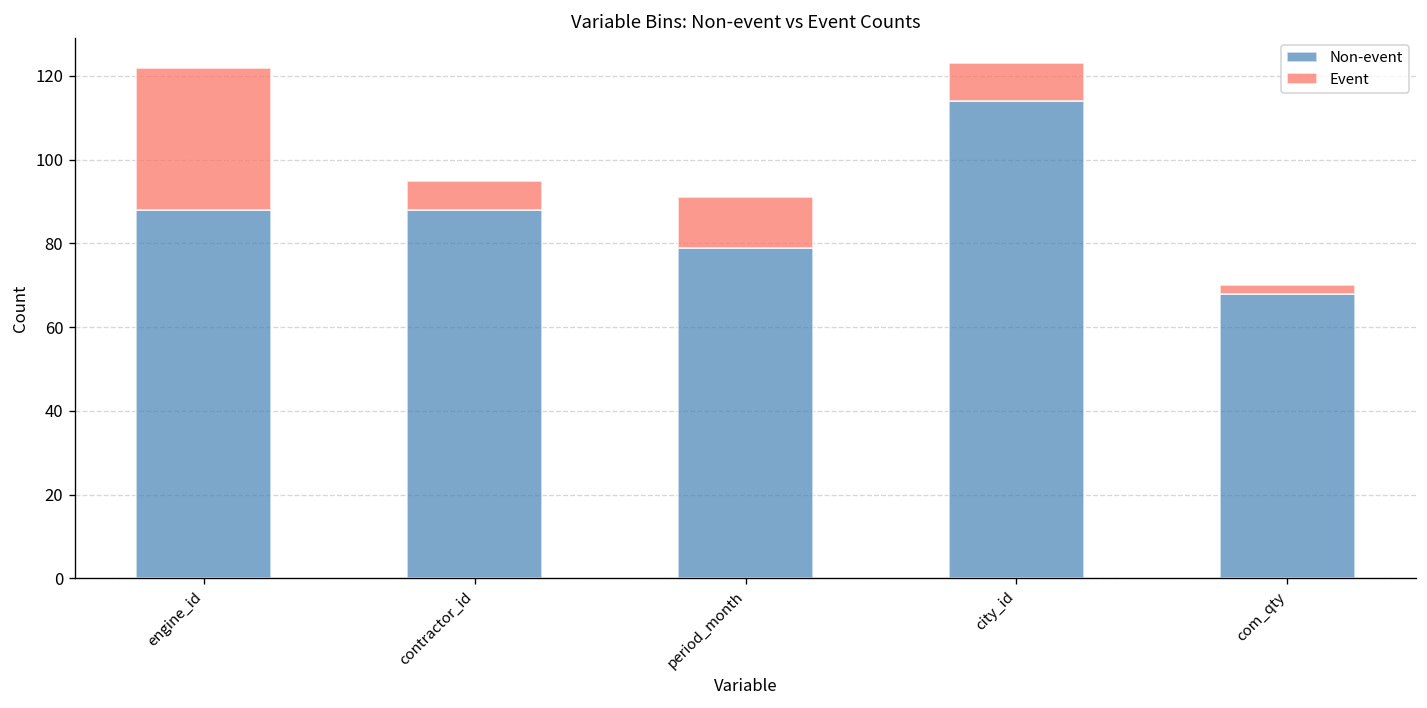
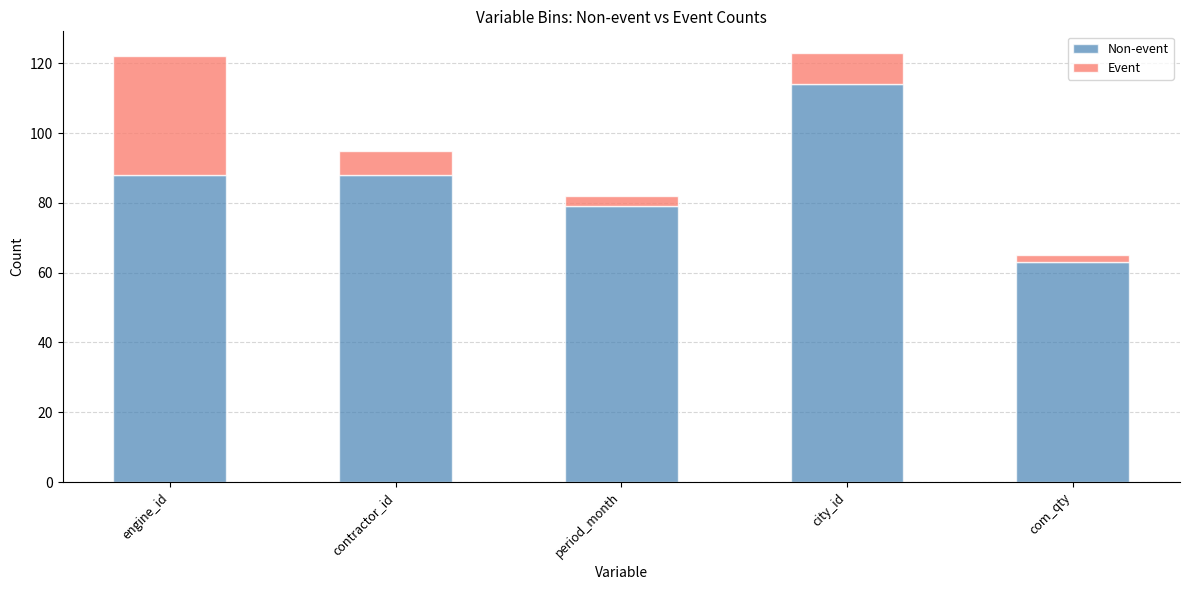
  {
    "Non-event": {
      "engine_id": 88,
      "contractor_id": 88,
      "period_month": 79,
      "city_id": 114,
-     "com_qty": 68
+     "com_qty": 63
    },
    "Event": {
      "engine_id": 34,
      "contractor_id": 7,
-     "period_month": 12,
+     "period_month": 3,
      "city_id": 9,
      "com_qty": 2
    }
  }
